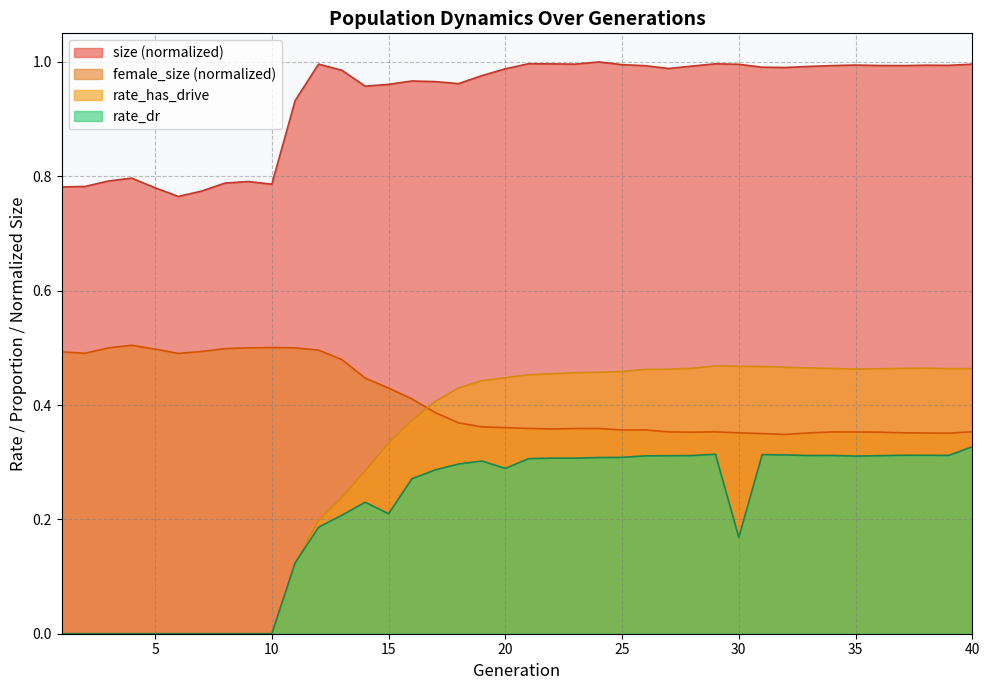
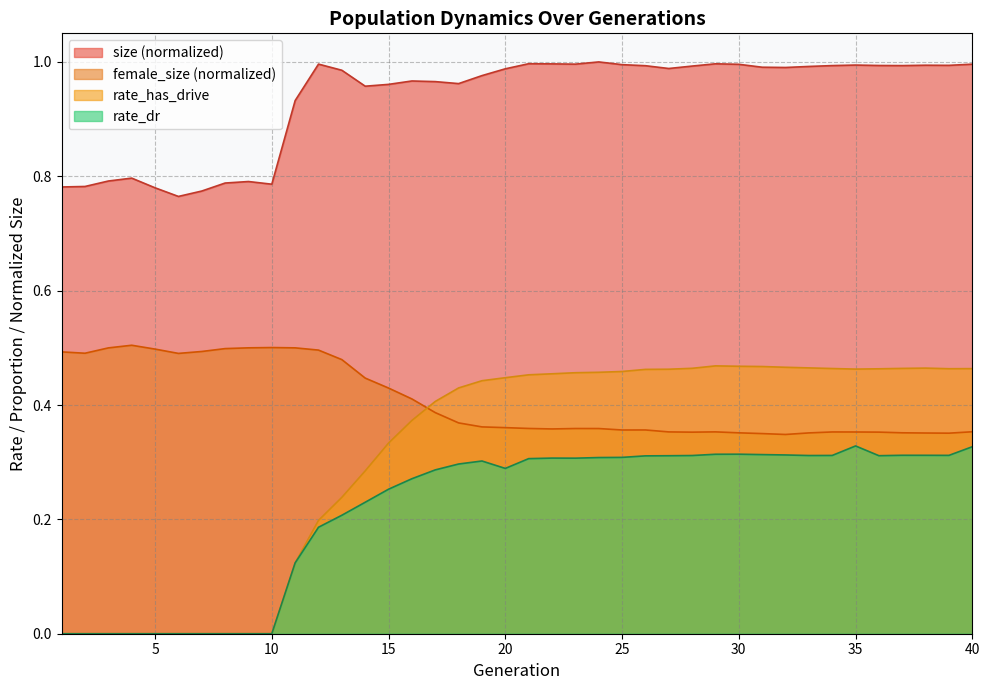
  {
    "rate_dr": {
-     "15": 0.21,
+     "15": 0.25,
      "20": 0.29,
      "25": 0.31,
-     "30": 0.17,
-     "35": 0.31,
+     "30": 0.31,
+     "35": 0.33,
      "40": 0.33
    }
  }
